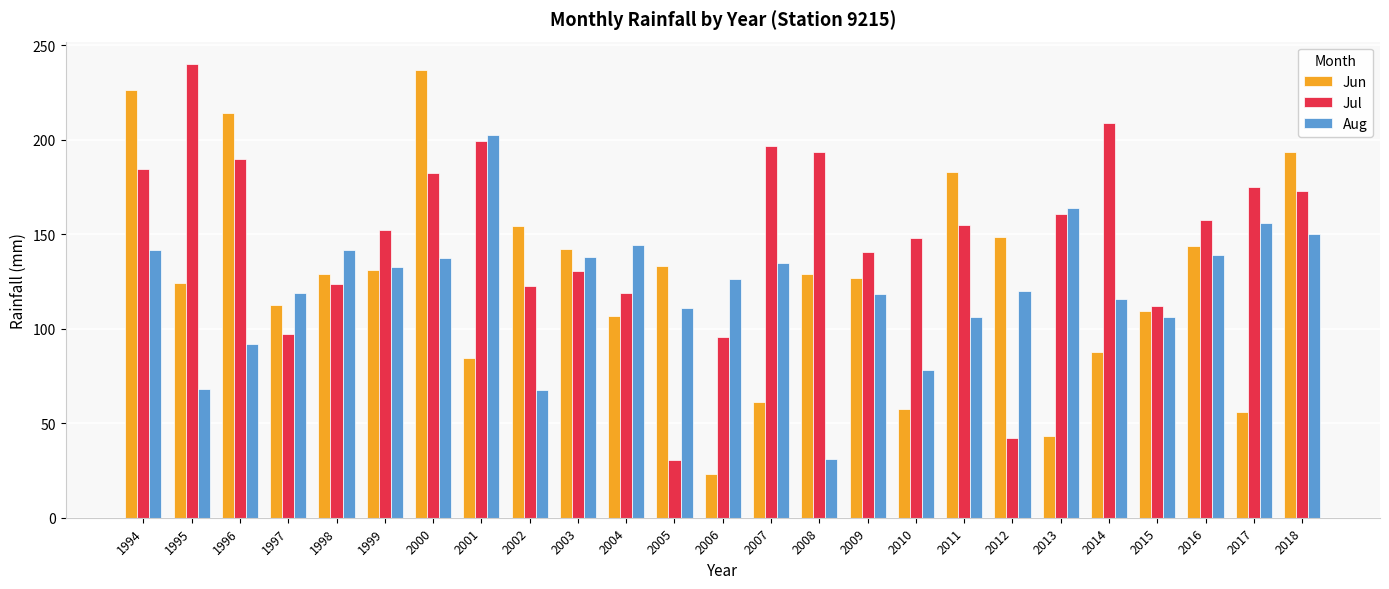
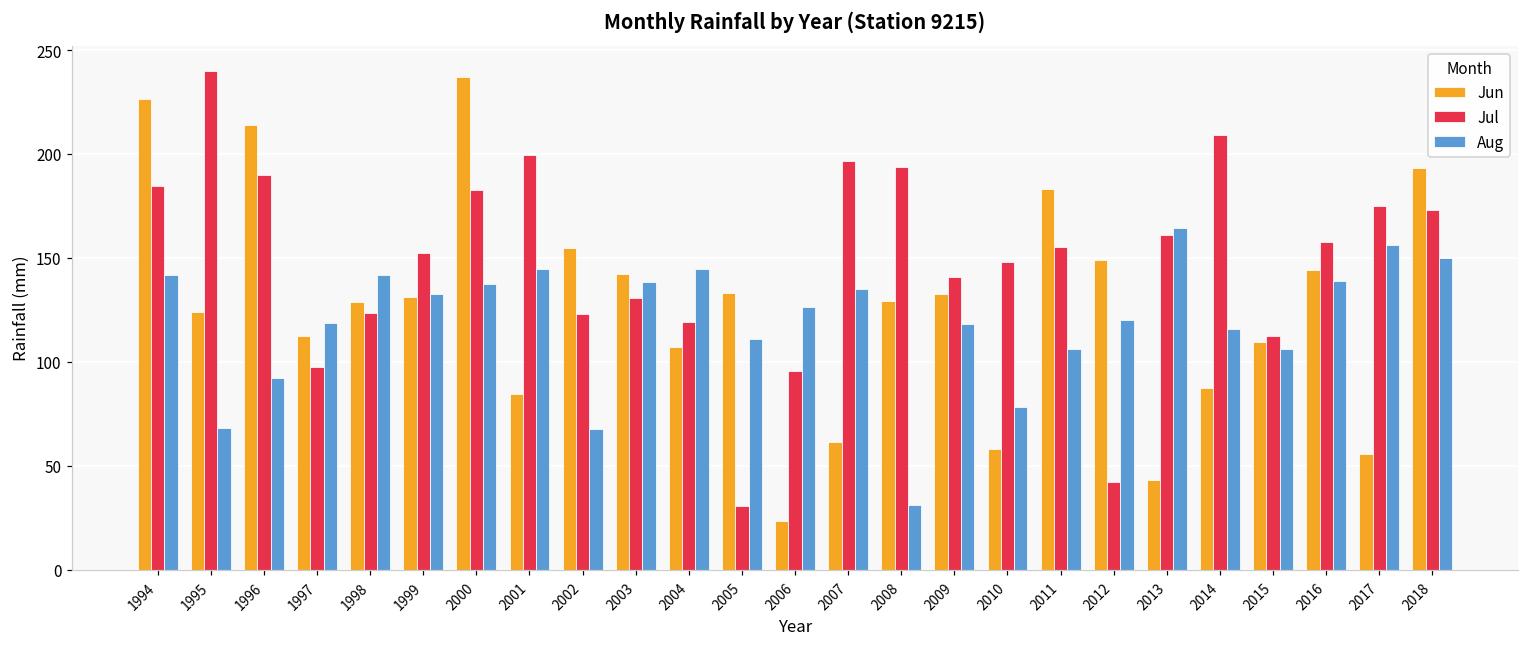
  {
    "Jun": {
      "1994": 226,
      "1995": 124,
      "1996": 214,
      "1997": 112,
      "1998": 129,
      "1999": 131,
      "2000": 237,
      "2001": 85,
      "2002": 155,
      "2003": 142,
      "2004": 107,
      "2005": 133,
      "2006": 23,
      "2007": 61,
      "2008": 129,
-     "2009": 127,
+     "2009": 132,
      "2010": 58,
      "2011": 183,
      "2012": 149,
      "2013": 43,
      "2014": 88,
      "2015": 110,
      "2016": 144,
      "2017": 56,
      "2018": 193
    },
    "Jul": {
      "1994": 185,
      "1995": 240,
      "1996": 190,
      "1997": 97,
      "1998": 124,
      "1999": 152,
      "2000": 183,
      "2001": 199,
      "2002": 123,
      "2003": 131,
      "2004": 119,
      "2005": 31,
      "2006": 96,
      "2007": 197,
      "2008": 194,
      "2009": 141,
      "2010": 148,
      "2011": 155,
      "2012": 42,
      "2013": 161,
      "2014": 209,
      "2015": 112,
      "2016": 158,
      "2017": 175,
      "2018": 173
    },
    "Aug": {
      "1994": 142,
      "1995": 68,
      "1996": 92,
      "1997": 119,
      "1998": 142,
      "1999": 133,
      "2000": 138,
-     "2001": 203,
+     "2001": 145,
      "2002": 68,
      "2003": 138,
      "2004": 145,
      "2005": 111,
      "2006": 126,
      "2007": 135,
      "2008": 31,
      "2009": 118,
      "2010": 78,
      "2011": 106,
      "2012": 120,
      "2013": 164,
      "2014": 116,
      "2015": 106,
      "2016": 139,
      "2017": 156,
      "2018": 150
    }
  }
